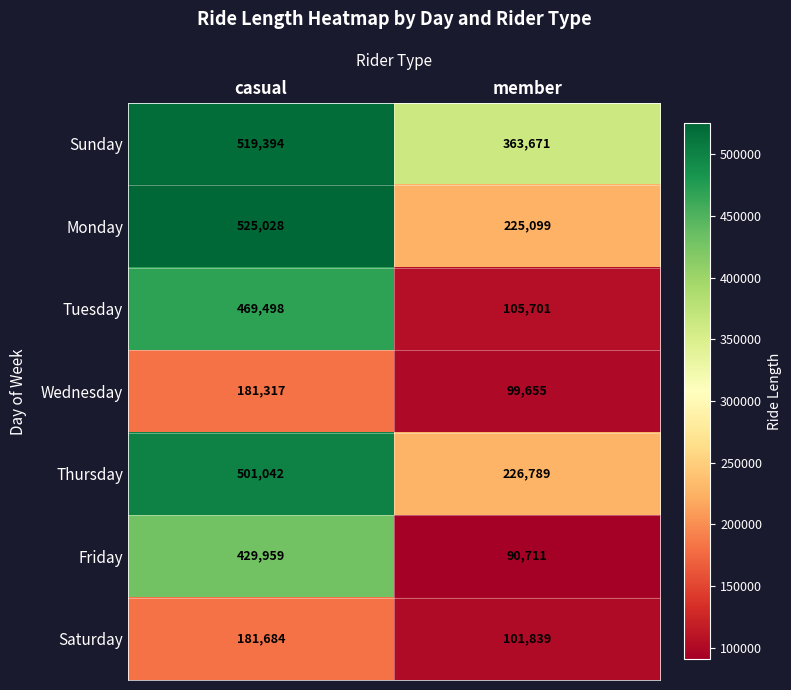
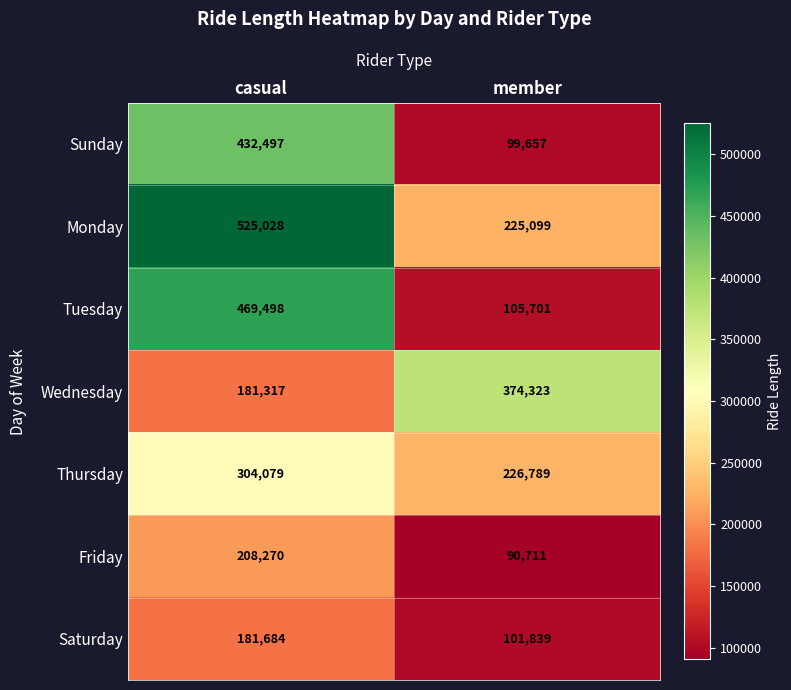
  {
    "Sunday": {
-     "casual": "519,394",
-     "member": "363,671"
+     "casual": "432,497",
+     "member": "99,657"
    },
    "Monday": {
      "casual": "525,028",
      "member": "225,099"
    },
    "Tuesday": {
      "casual": "469,498",
      "member": "105,701"
    },
    "Wednesday": {
      "casual": "181,317",
-     "member": "99,655"
+     "member": "374,323"
    },
    "Thursday": {
-     "casual": "501,042",
+     "casual": "304,079",
      "member": "226,789"
    },
    "Friday": {
-     "casual": "429,959",
+     "casual": "208,270",
      "member": "90,711"
    },
    "Saturday": {
      "casual": "181,684",
      "member": "101,839"
    }
  }
